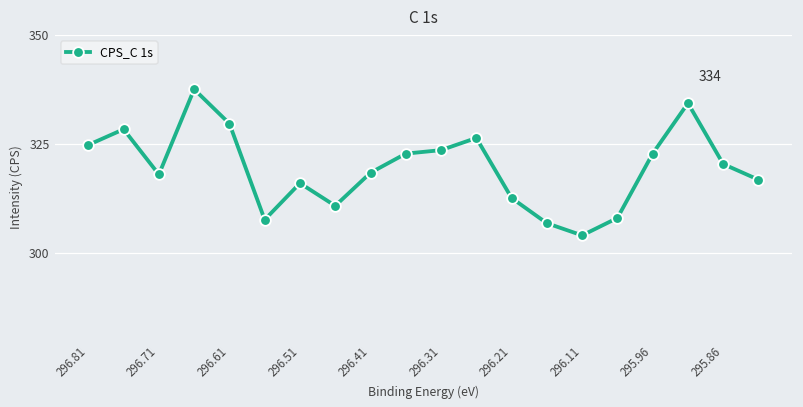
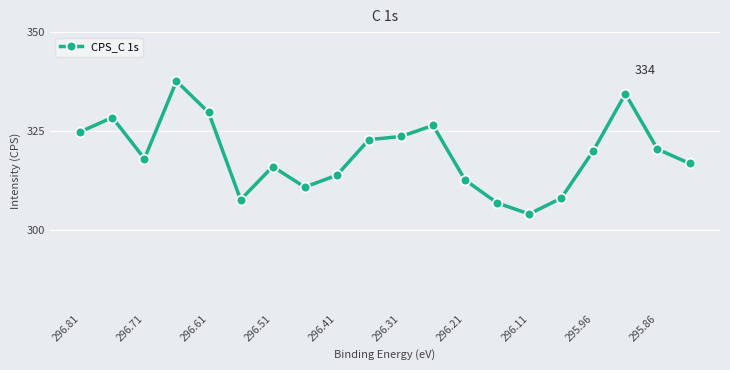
  {
    "296.81": 325,
    "296.71": 318,
    "296.61": 330,
    "296.51": 316,
-   "296.41": 318,
+   "296.41": 314,
    "296.31": 324,
    "296.21": 313,
    "296.11": 304,
-   "295.96": 323,
+   "295.96": 320,
    "295.86": 320
  }
